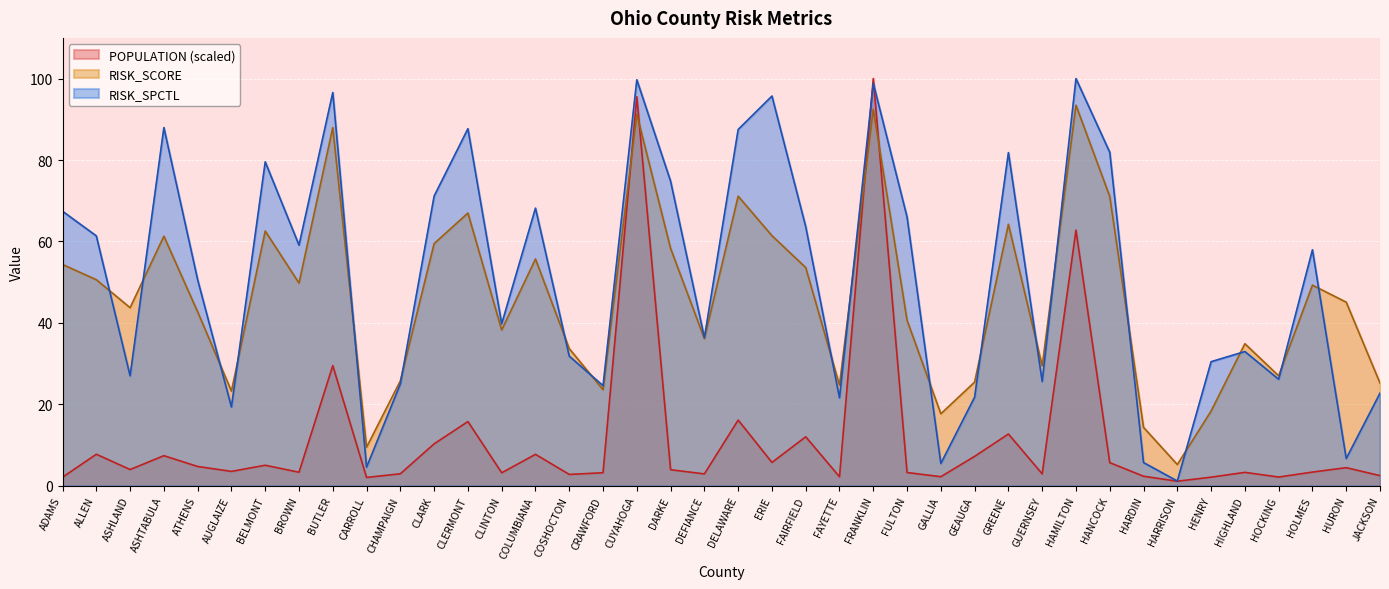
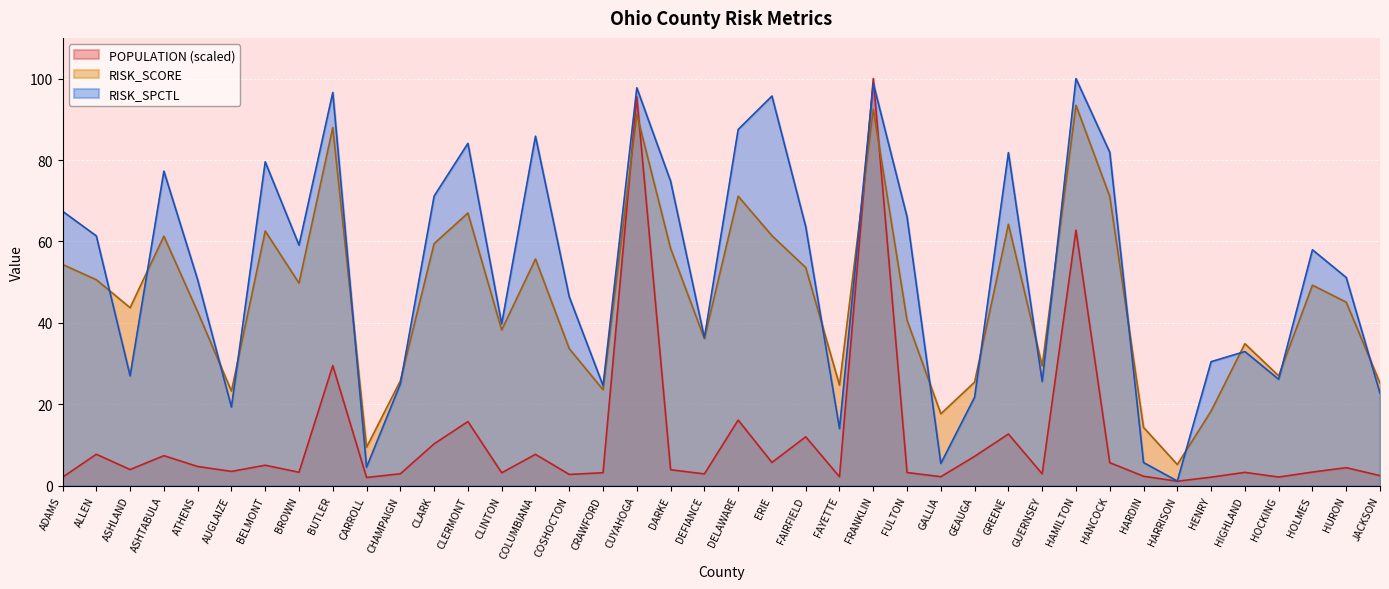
  {
    "RISK_SPCTL": {
      "ADAMS": 67,
      "ALLEN": 61,
      "ASHLAND": 27,
-     "ASHTABULA": 88,
+     "ASHTABULA": 77,
      "ATHENS": 51,
      "AUGLAIZE": 19,
      "BELMONT": 80,
      "BROWN": 59,
      "BUTLER": 97,
      "CARROLL": 5,
      "CHAMPAIGN": 25,
      "CLARK": 71,
-     "CLERMONT": 88,
+     "CLERMONT": 84,
      "CLINTON": 40,
-     "COLUMBIANA": 68,
-     "COSHOCTON": 32,
+     "COLUMBIANA": 86,
+     "COSHOCTON": 46,
      "CRAWFORD": 25,
-     "CUYAHOGA": 100,
+     "CUYAHOGA": 98,
      "DARKE": 75,
      "DELAWARE": 88,
      "ERIE": 96,
      "FAIRFIELD": 64,
-     "FAYETTE": 22,
+     "FAYETTE": 14,
      "FRANKLIN": 99,
      "FULTON": 66,
      "GALLIA": 5,
      "GEAUGA": 22,
      "GREENE": 82,
      "GUERNSEY": 26,
      "HAMILTON": 100,
      "HANCOCK": 82,
      "HARDIN": 6,
      "HENRY": 30,
      "HIGHLAND": 33,
      "HOCKING": 26,
      "HOLMES": 58,
-     "HURON": 7,
+     "HURON": 51,
      "JACKSON": 23
    }
  }
